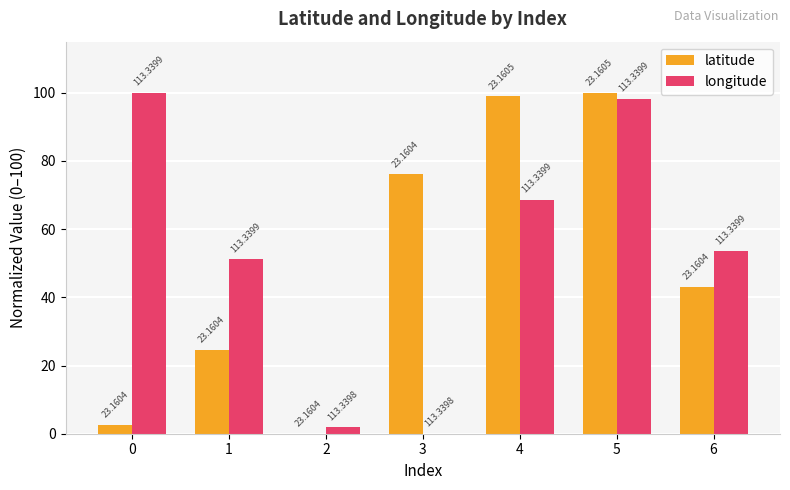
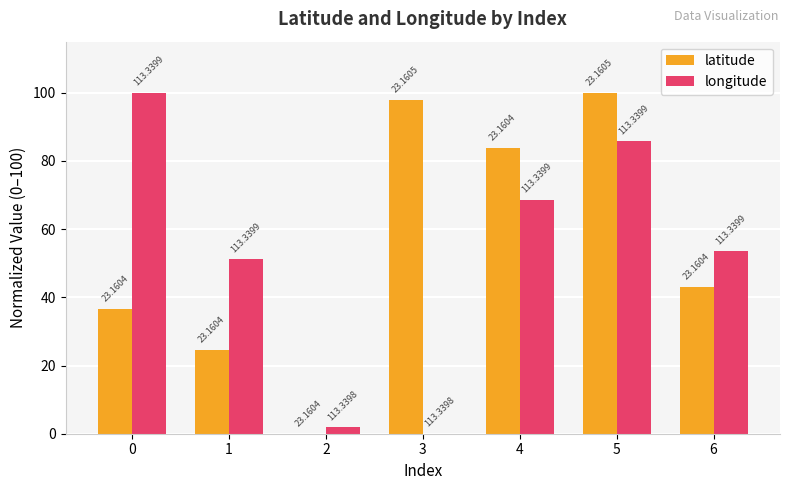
  {
    "latitude": {
-     "0": 3,
-     "3": 23.1604,
-     "4": 23.1605
+     "0": 37,
+     "3": 23.1605,
+     "4": 23.1604
    },
    "longitude": {
-     "5": 98
+     "5": 86
    }
  }
